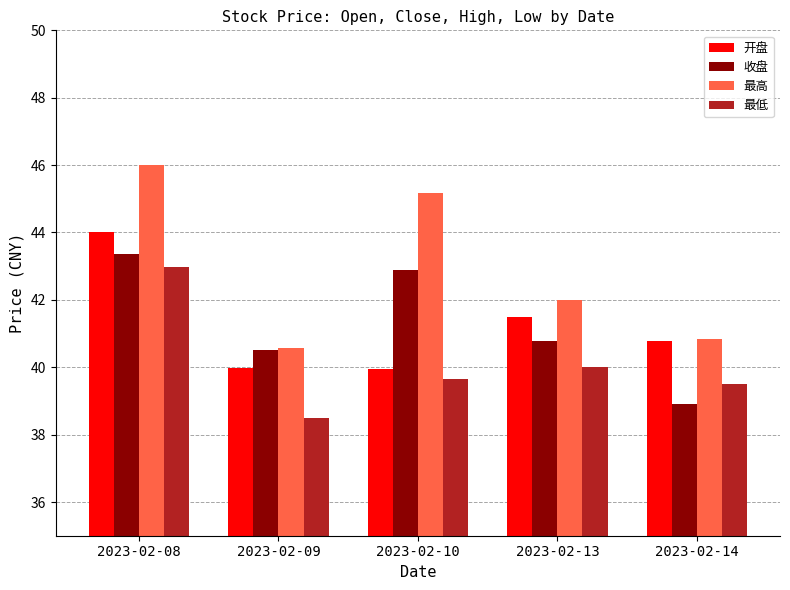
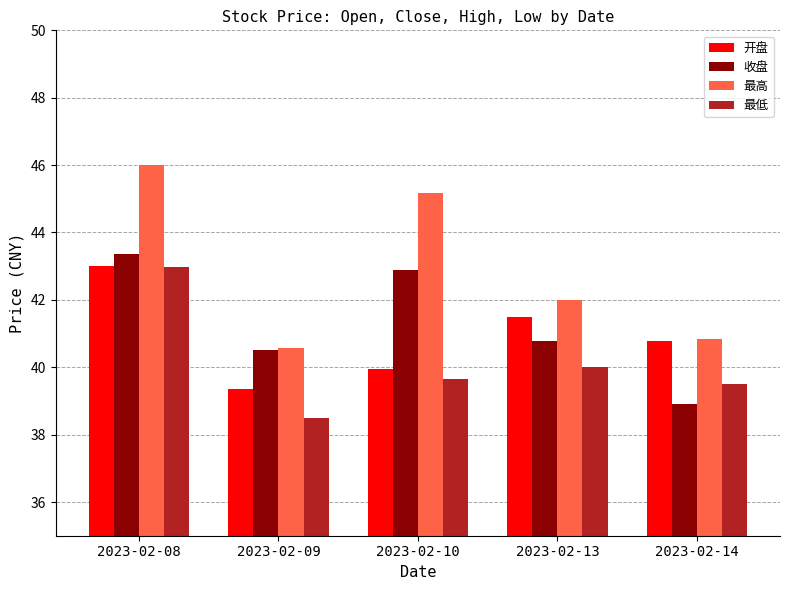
  {
    "开盘": {
-     "2023-02-08": 44,
-     "2023-02-09": 40.0,
+     "2023-02-08": 43,
+     "2023-02-09": 39.4,
      "2023-02-10": 40.0,
      "2023-02-13": 41.5,
      "2023-02-14": 40.8
    },
    "收盘": {
      "2023-02-08": 43.4,
      "2023-02-09": 40.5,
      "2023-02-10": 42.9,
      "2023-02-13": 40.8,
      "2023-02-14": 38.9
    },
    "最高": {
      "2023-02-08": 46.0,
      "2023-02-09": 40.6,
      "2023-02-10": 45.2,
      "2023-02-13": 42.0,
      "2023-02-14": 40.8
    },
    "最低": {
      "2023-02-08": 43.0,
      "2023-02-09": 38.5,
      "2023-02-10": 39.7,
      "2023-02-13": 40.0,
      "2023-02-14": 39.5
    }
  }
